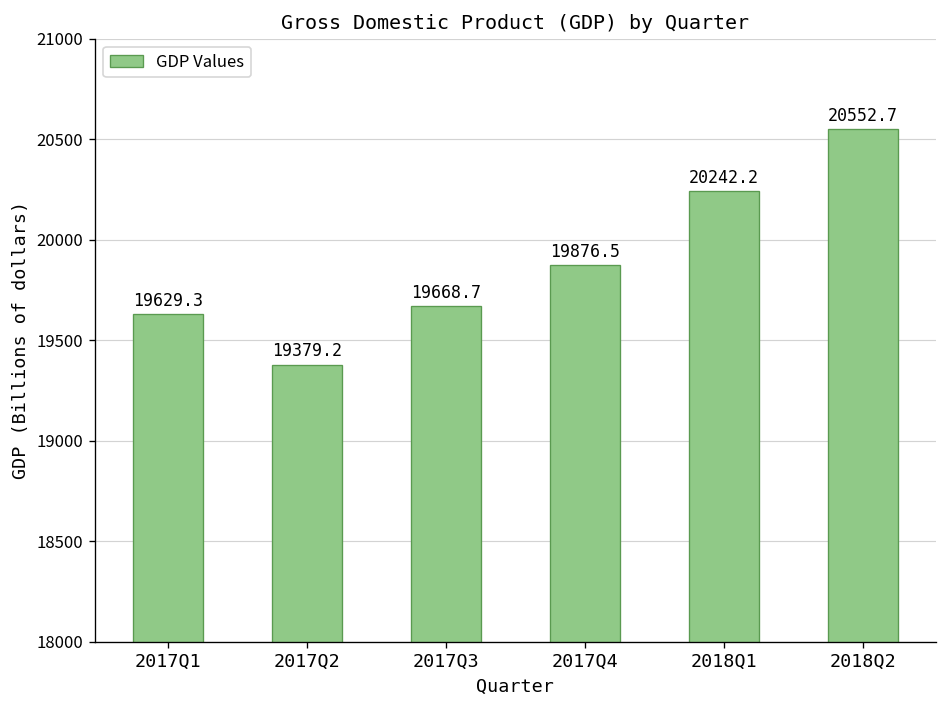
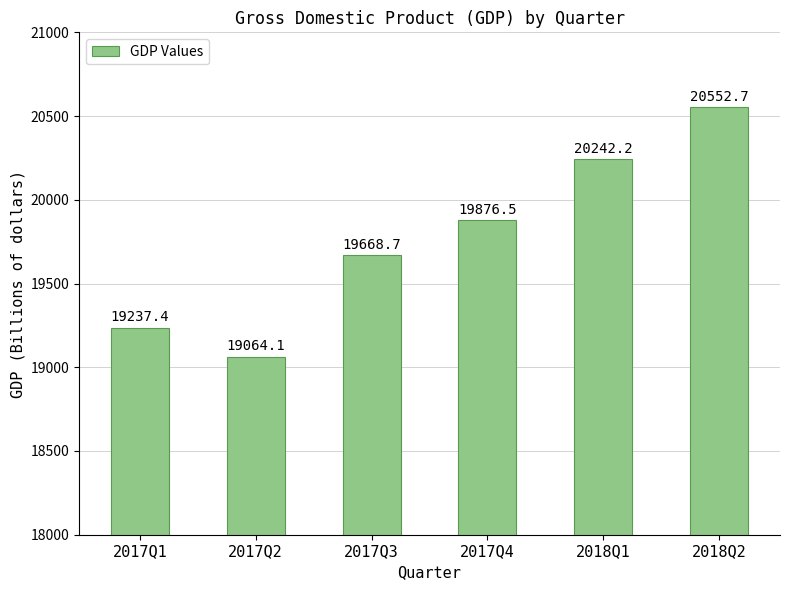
  {
-   "2017Q1": 19629.3,
-   "2017Q2": 19379.2,
+   "2017Q1": 19237.4,
+   "2017Q2": 19064.1,
    "2017Q3": 19668.7,
    "2017Q4": 19876.5,
    "2018Q1": 20242.2,
    "2018Q2": 20552.7
  }
